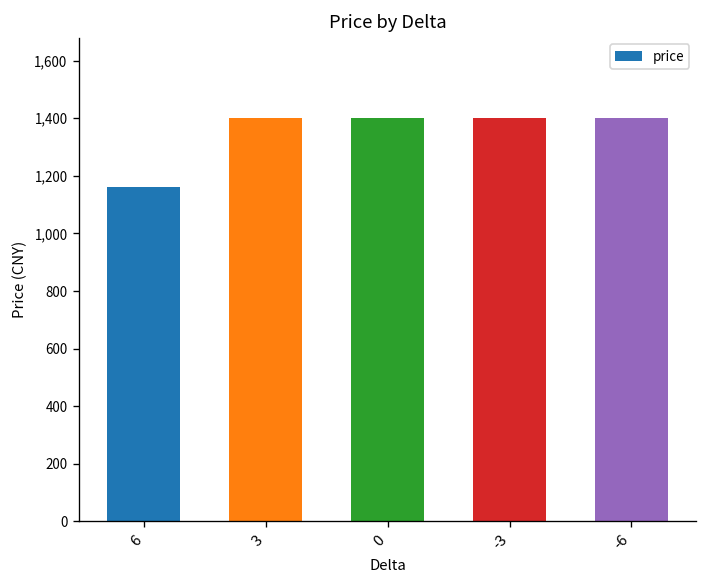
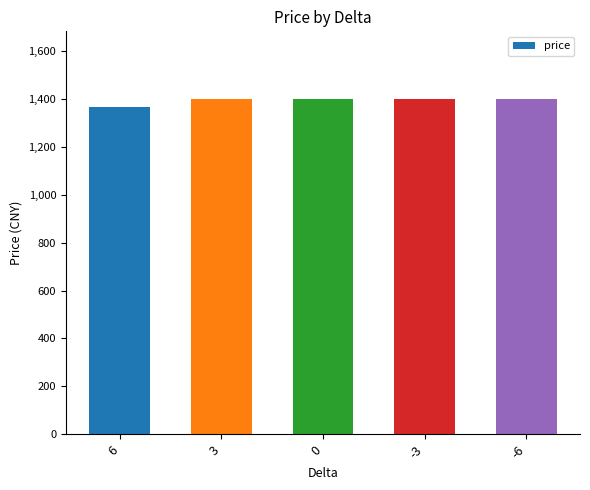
  {
-   "6": "1,160",
+   "6": "1,360",
    "3": "1,400",
    "0": "1,400",
    "-3": "1,400",
    "-6": "1,400"
  }
